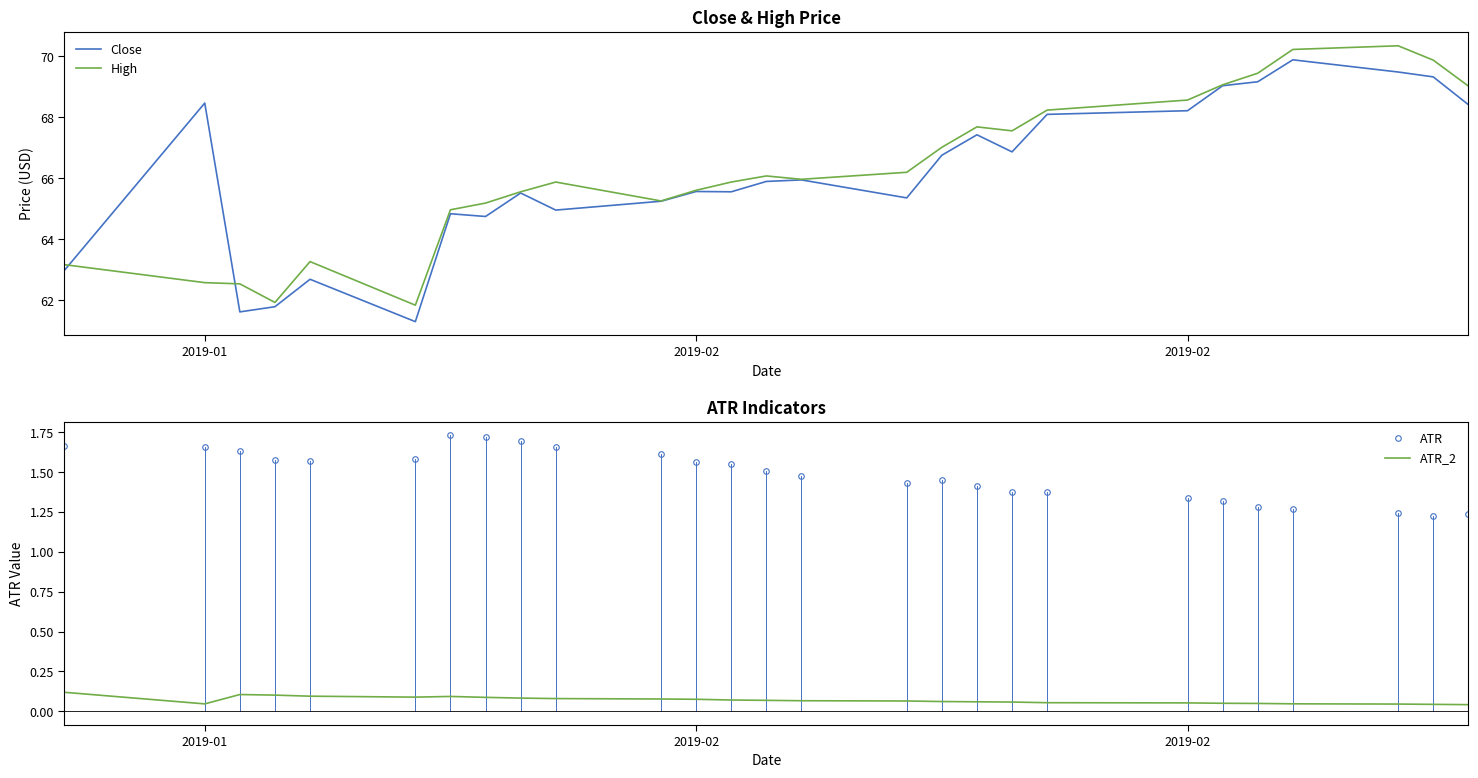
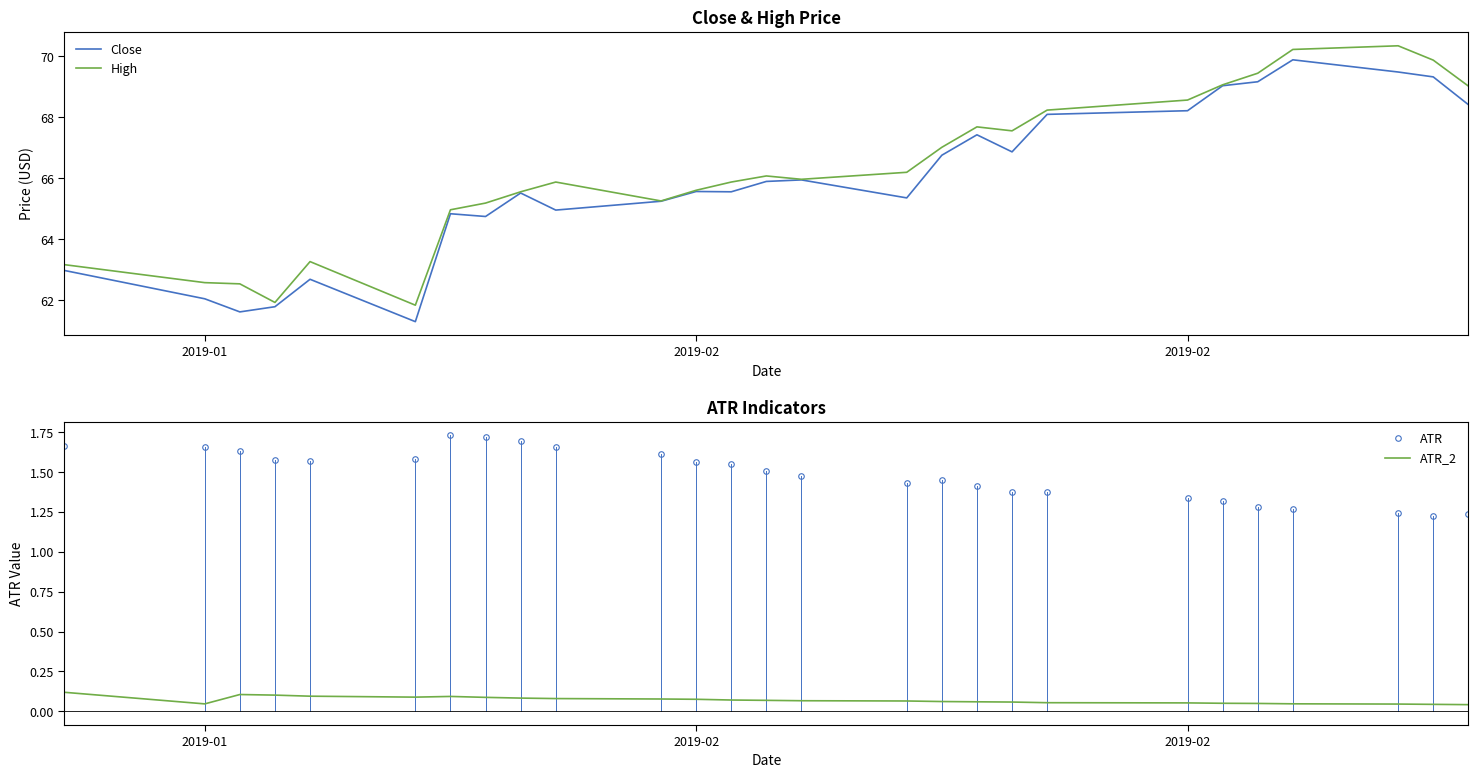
  {
    "Close & High Price": {
      "Close": {
-       "2019-01": 68.5
+       "2019-01": 62.0
      },
      "High": {
        "2019-01": 62.6
      }
    },
    "ATR Indicators": {
      "ATR_2": {
        "2019-01": 0.05
      }
    }
  }
